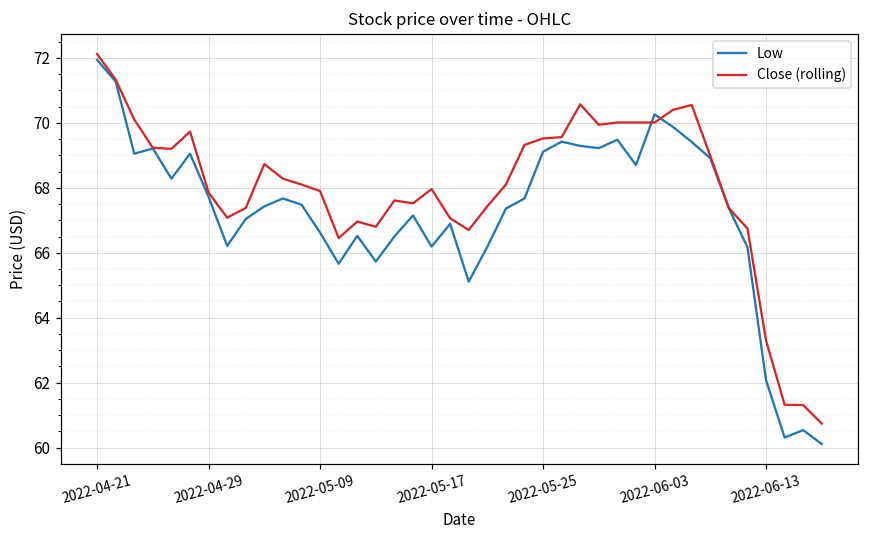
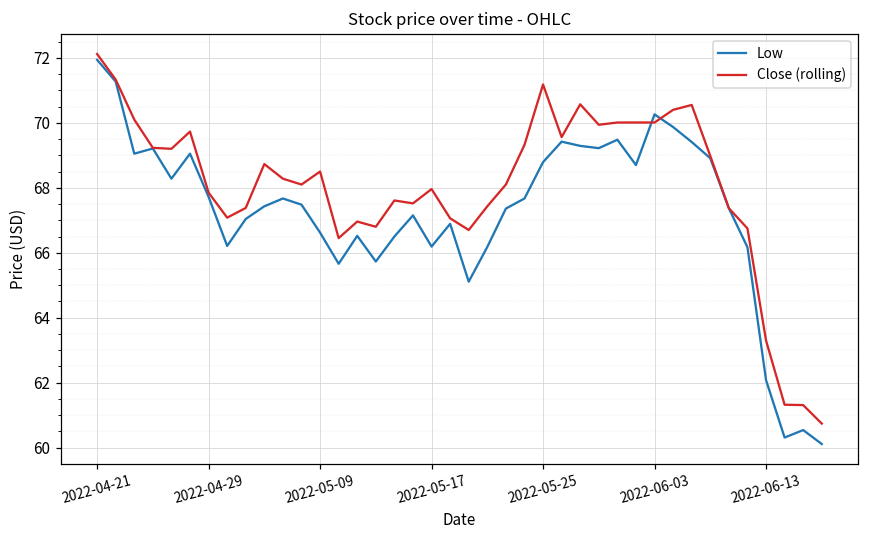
  {
    "Low": {
      "2022-04-21": 71.9,
      "2022-04-29": 67.7,
      "2022-05-09": 66.6,
      "2022-05-17": 66.2,
-     "2022-05-25": 69.1,
+     "2022-05-25": 68.8,
      "2022-06-03": 70.3,
      "2022-06-13": 62.1
    },
    "Close (rolling)": {
      "2022-04-21": 72.1,
      "2022-04-29": 67.9,
-     "2022-05-09": 67.9,
+     "2022-05-09": 68.5,
      "2022-05-17": 68.0,
-     "2022-05-25": 69.5,
+     "2022-05-25": 71.2,
      "2022-06-03": 70.0,
      "2022-06-13": 63.3
    }
  }
